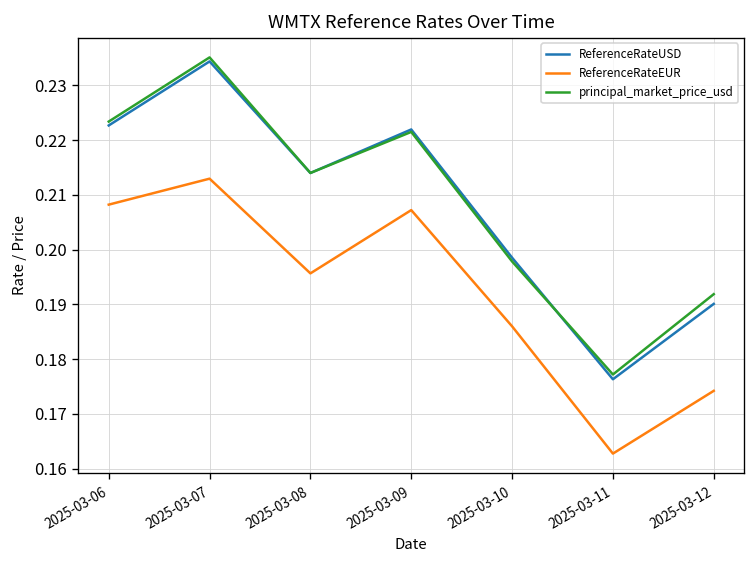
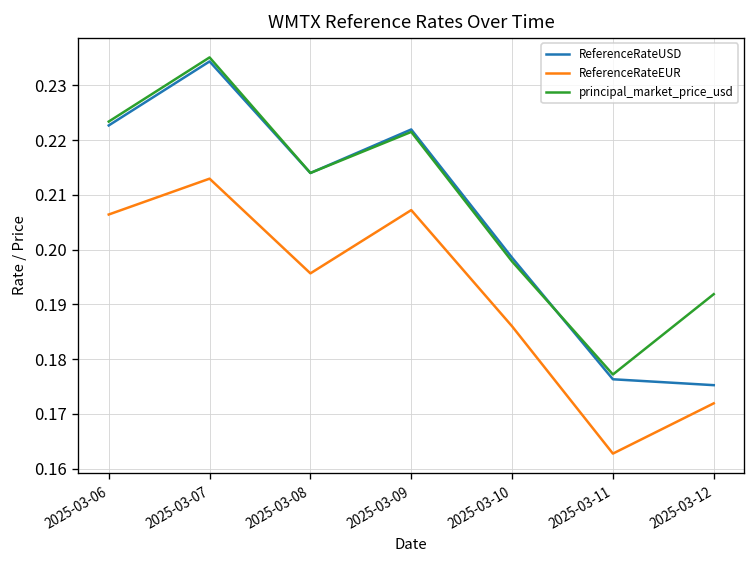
  {
    "ReferenceRateUSD": {
      "2025-03-06": 0.223,
      "2025-03-07": 0.234,
      "2025-03-10": 0.199,
      "2025-03-11": 0.176,
-     "2025-03-12": 0.190
+     "2025-03-12": 0.175
    },
    "ReferenceRateEUR": {
-     "2025-03-06": 0.208,
+     "2025-03-06": 0.206,
      "2025-03-07": 0.213,
      "2025-03-08": 0.196,
      "2025-03-09": 0.207,
      "2025-03-10": 0.186,
      "2025-03-11": 0.163,
-     "2025-03-12": 0.174
+     "2025-03-12": 0.172
    },
    "principal_market_price_usd": {
      "2025-03-06": 0.223,
      "2025-03-07": 0.235,
      "2025-03-10": 0.198,
      "2025-03-11": 0.177,
      "2025-03-12": 0.192
    }
  }
